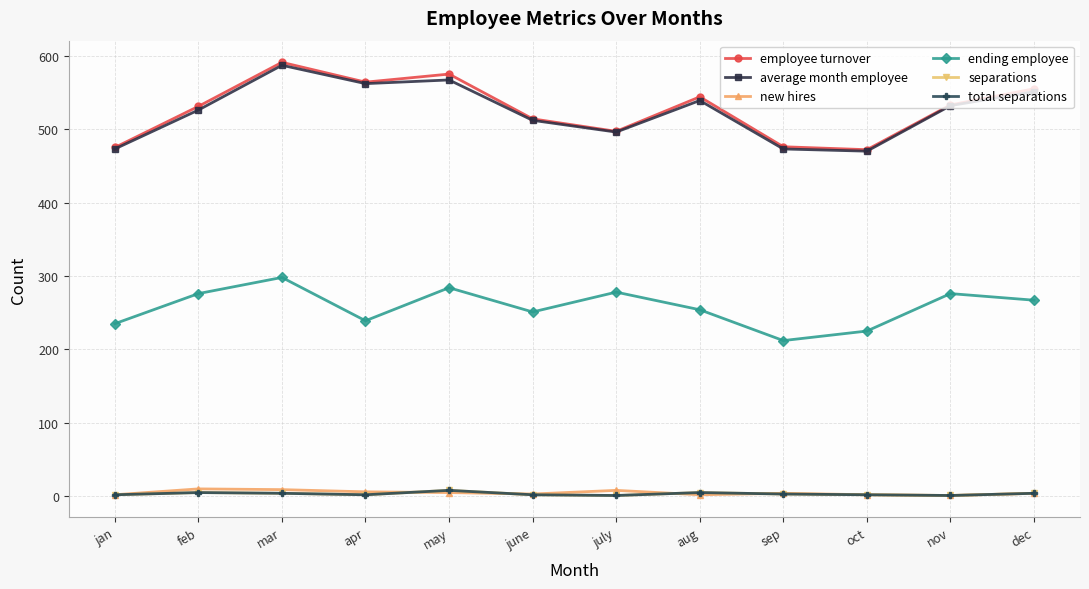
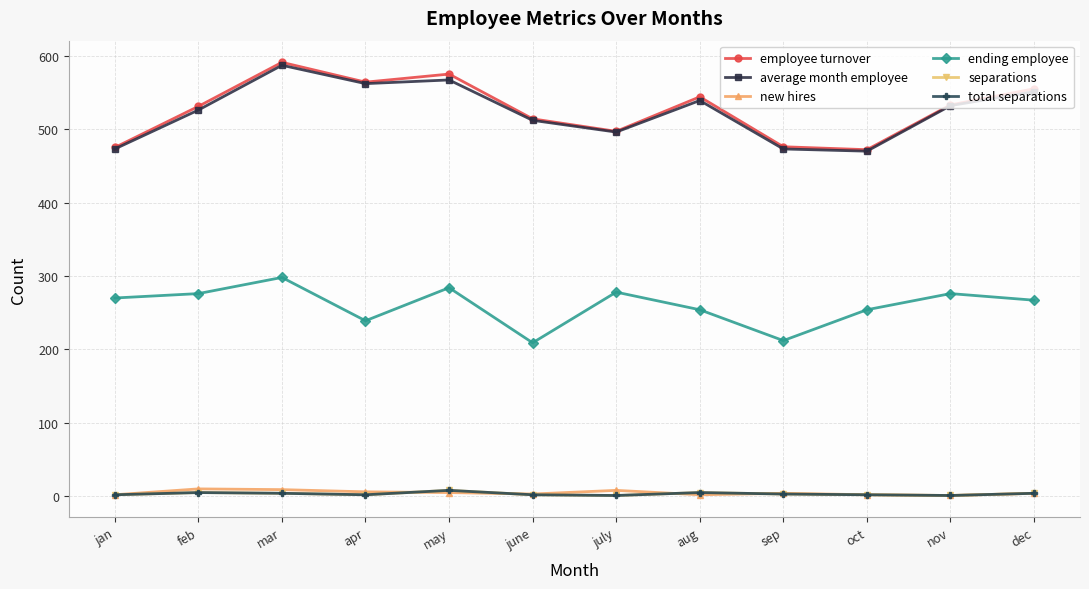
  {
    "employee turnover": {
      "feb": 530,
      "mar": 590,
      "may": 580,
      "aug": 540
    },
    "new hires": {
      "feb": 10,
      "mar": 10,
      "apr": 10,
      "july": 10
    },
    "ending employee": {
-     "jan": 240,
+     "jan": 270,
      "feb": 280,
      "mar": 300,
      "apr": 240,
      "may": 280,
-     "june": 250,
+     "june": 210,
      "july": 280,
      "aug": 250,
      "sep": 210,
-     "oct": 230,
+     "oct": 250,
      "nov": 280,
      "dec": 270
    }
  }
